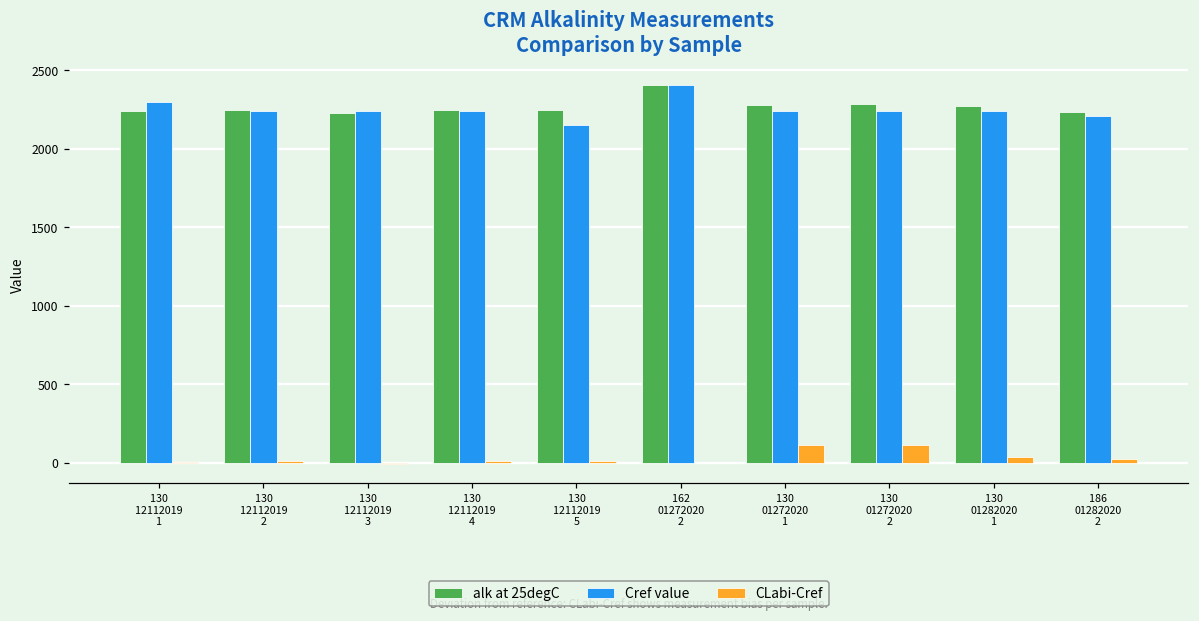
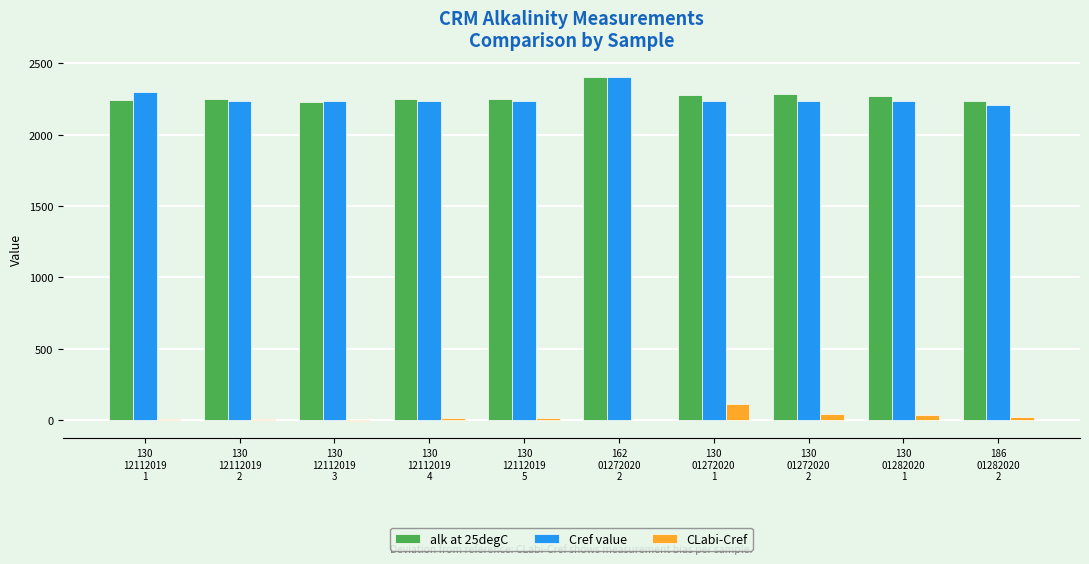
  {
    "alk at 25degC": {
      "130 12112019 1": 2240,
      "130 12112019 2": 2250,
      "130 12112019 3": 2230,
      "130 12112019 4": 2250,
      "130 12112019 5": 2250,
      "162 01272020 2": 2400,
      "130 01272020 1": 2280,
      "130 01272020 2": 2280,
      "130 01282020 1": 2270,
      "186 01282020 2": 2230
    },
    "Cref value": {
      "130 12112019 1": 2300,
      "130 12112019 2": 2240,
      "130 12112019 3": 2240,
      "130 12112019 4": 2240,
-     "130 12112019 5": 2150,
+     "130 12112019 5": 2240,
      "162 01272020 2": 2400,
      "130 01272020 1": 2240,
      "130 01272020 2": 2240,
      "130 01282020 1": 2240,
      "186 01282020 2": 2210
    },
    "CLabi-Cref": {
      "130 01272020 1": 110,
-     "130 01272020 2": 110,
+     "130 01272020 2": 50,
      "130 01282020 1": 30,
      "186 01282020 2": 20
    }
  }
